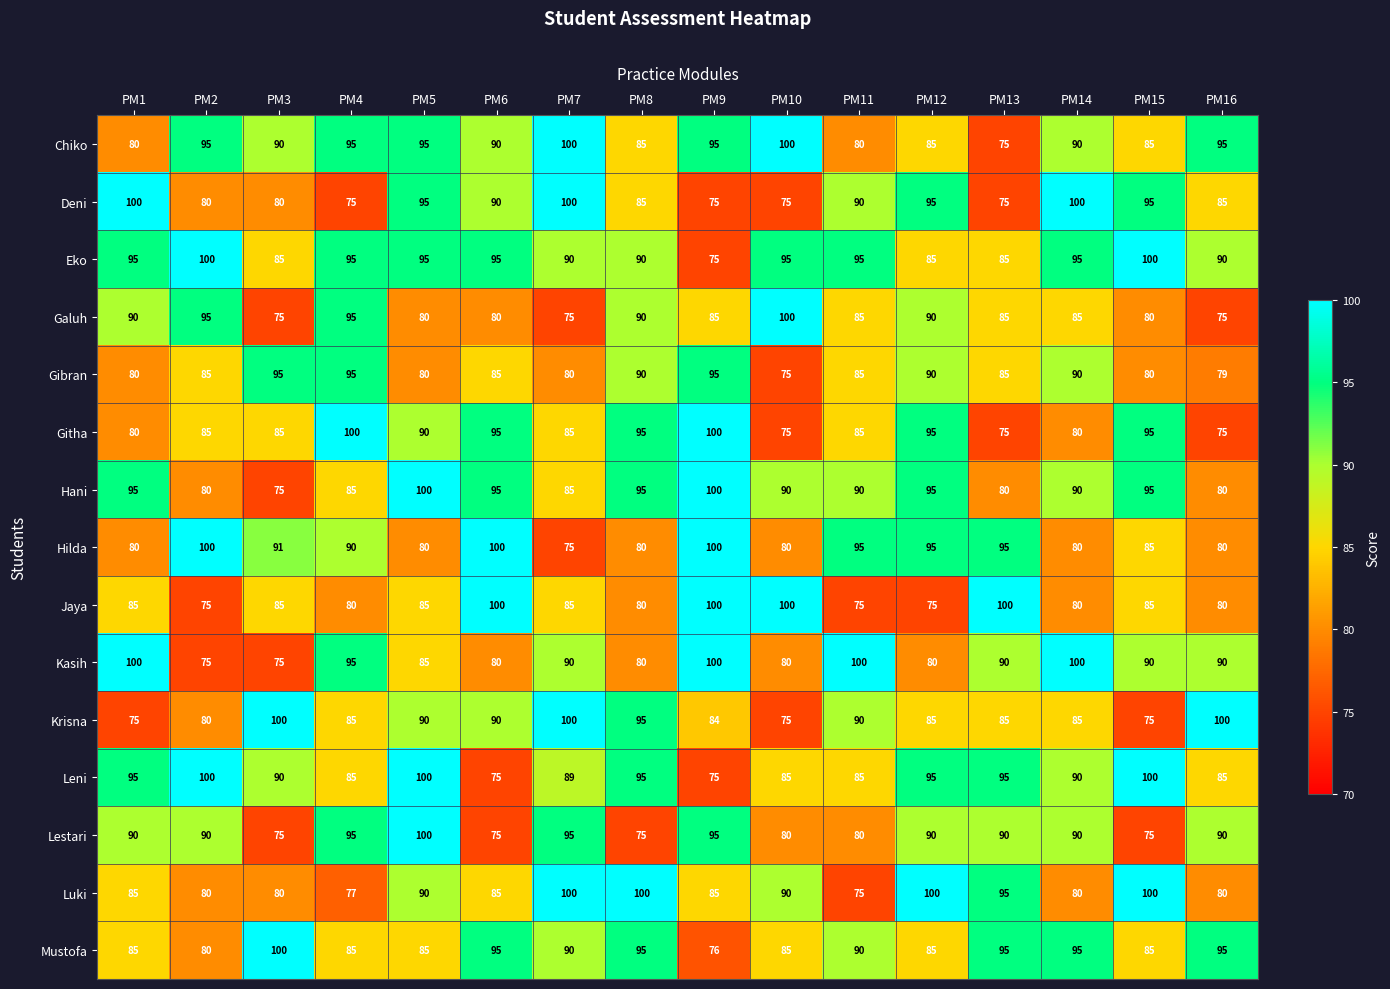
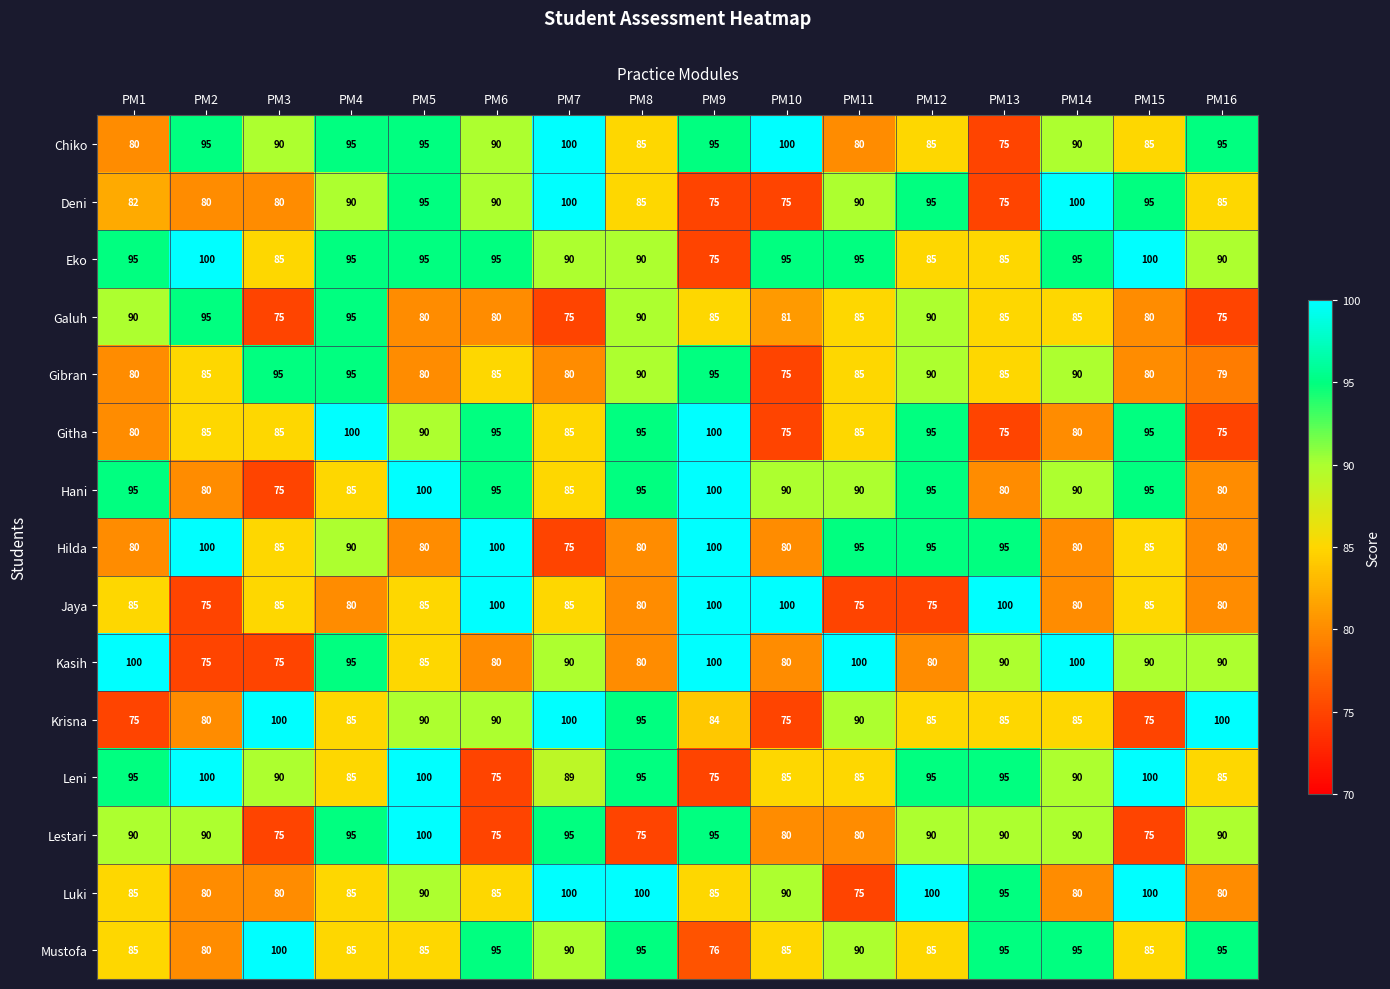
  {
    "Deni": {
-     "PM1": 100,
+     "PM1": 82,
      "PM2": 80,
      "PM3": 80,
-     "PM4": 75,
+     "PM4": 90,
      "PM5": 95,
      "PM6": 90,
      "PM7": 100,
      "PM8": 85,
      "PM9": 75,
      "PM10": 75,
      "PM11": 90,
      "PM12": 95,
      "PM13": 75,
      "PM14": 100,
      "PM15": 95,
      "PM16": 85
    },
    "Galuh": {
      "PM1": 90,
      "PM2": 95,
      "PM3": 75,
      "PM4": 95,
      "PM5": 80,
      "PM6": 80,
      "PM7": 75,
      "PM8": 90,
      "PM9": 85,
-     "PM10": 100,
+     "PM10": 81,
      "PM11": 85,
      "PM12": 90,
      "PM13": 85,
      "PM14": 85,
      "PM15": 80,
      "PM16": 75
    },
    "Hilda": {
      "PM1": 80,
      "PM2": 100,
-     "PM3": 91,
+     "PM3": 85,
      "PM4": 90,
      "PM5": 80,
      "PM6": 100,
      "PM7": 75,
      "PM8": 80,
      "PM9": 100,
      "PM10": 80,
      "PM11": 95,
      "PM12": 95,
      "PM13": 95,
      "PM14": 80,
      "PM15": 85,
      "PM16": 80
    },
    "Luki": {
      "PM1": 85,
      "PM2": 80,
      "PM3": 80,
-     "PM4": 77,
+     "PM4": 85,
      "PM5": 90,
      "PM6": 85,
      "PM7": 100,
      "PM8": 100,
      "PM9": 85,
      "PM10": 90,
      "PM11": 75,
      "PM12": 100,
      "PM13": 95,
      "PM14": 80,
      "PM15": 100,
      "PM16": 80
    }
  }
